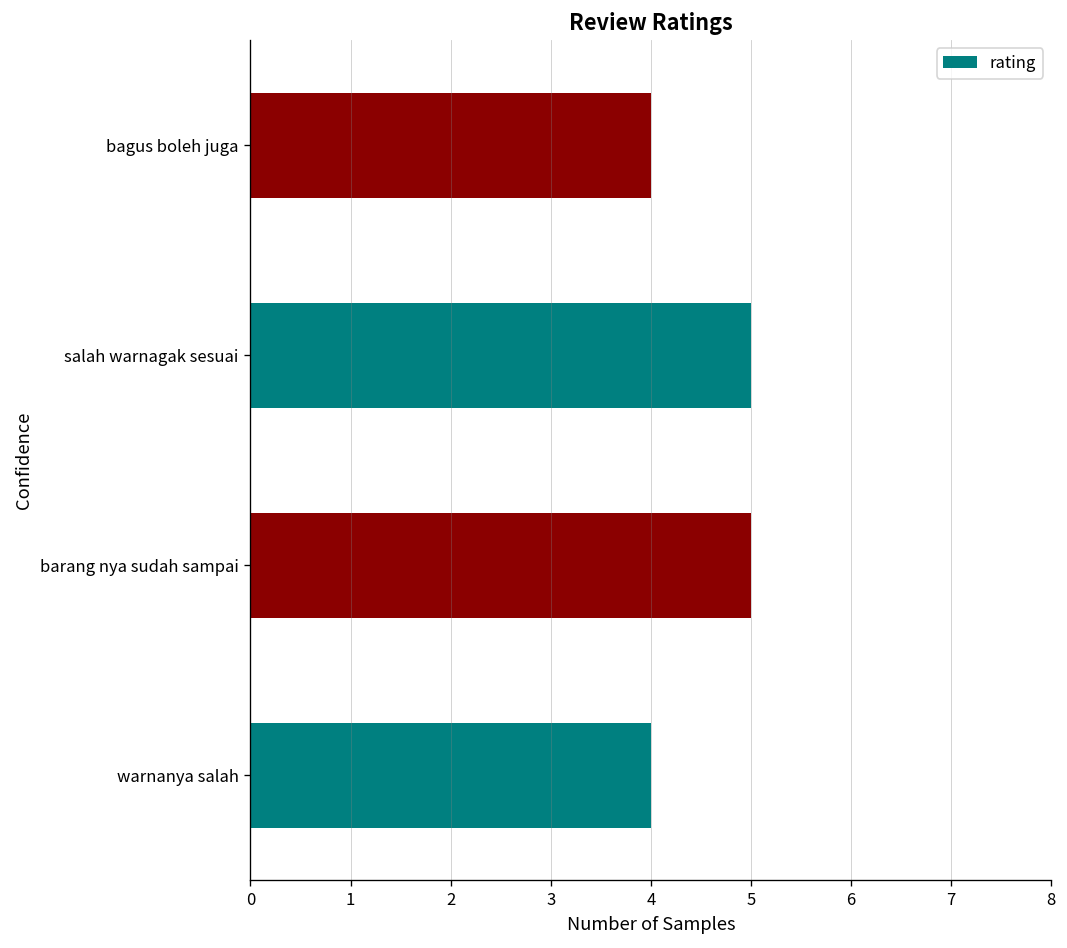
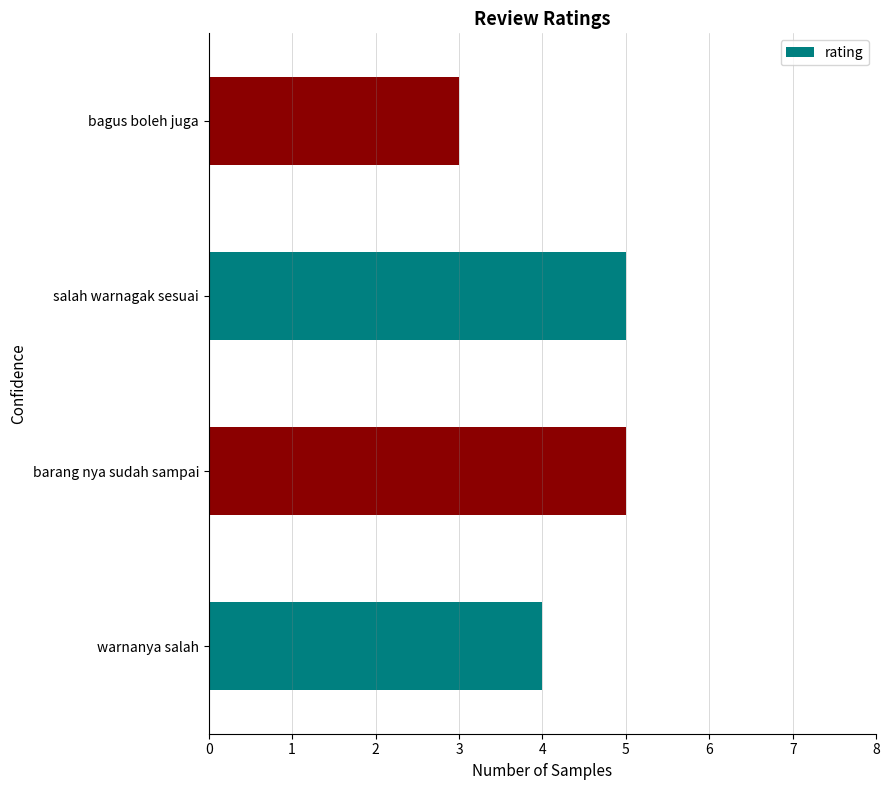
  {
-   "bagus boleh juga": 4,
+   "bagus boleh juga": 3,
    "salah warnagak sesuai": 5,
    "barang nya sudah sampai": 5,
    "warnanya salah": 4
  }
